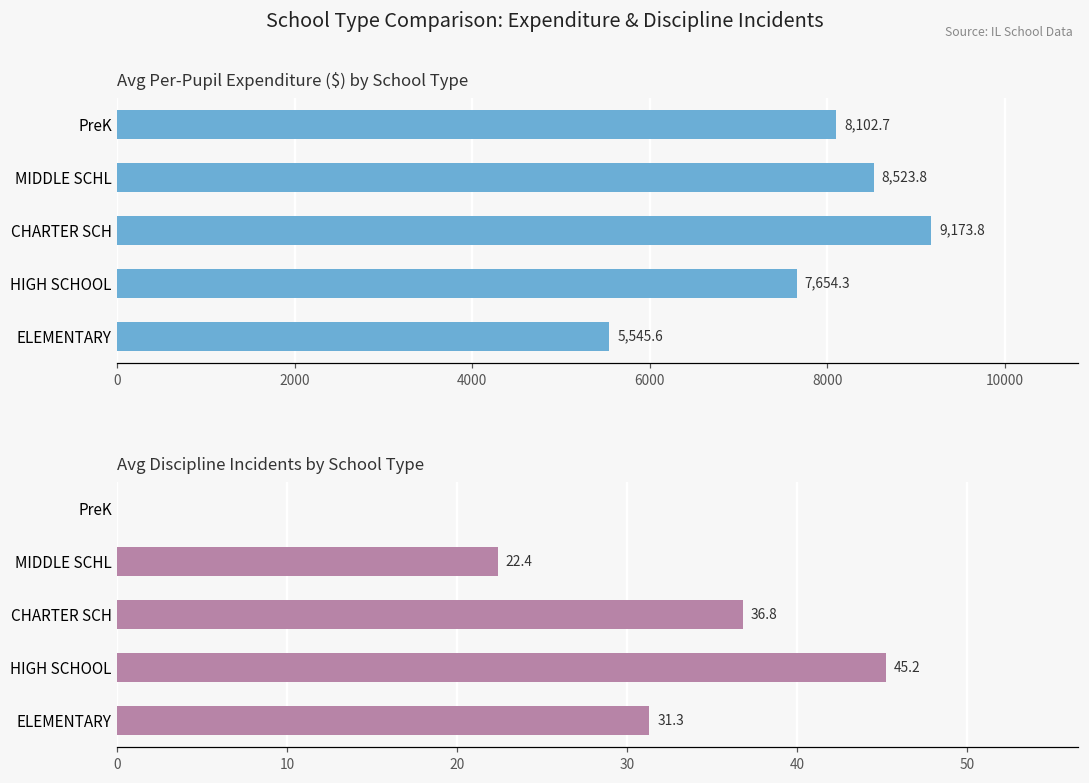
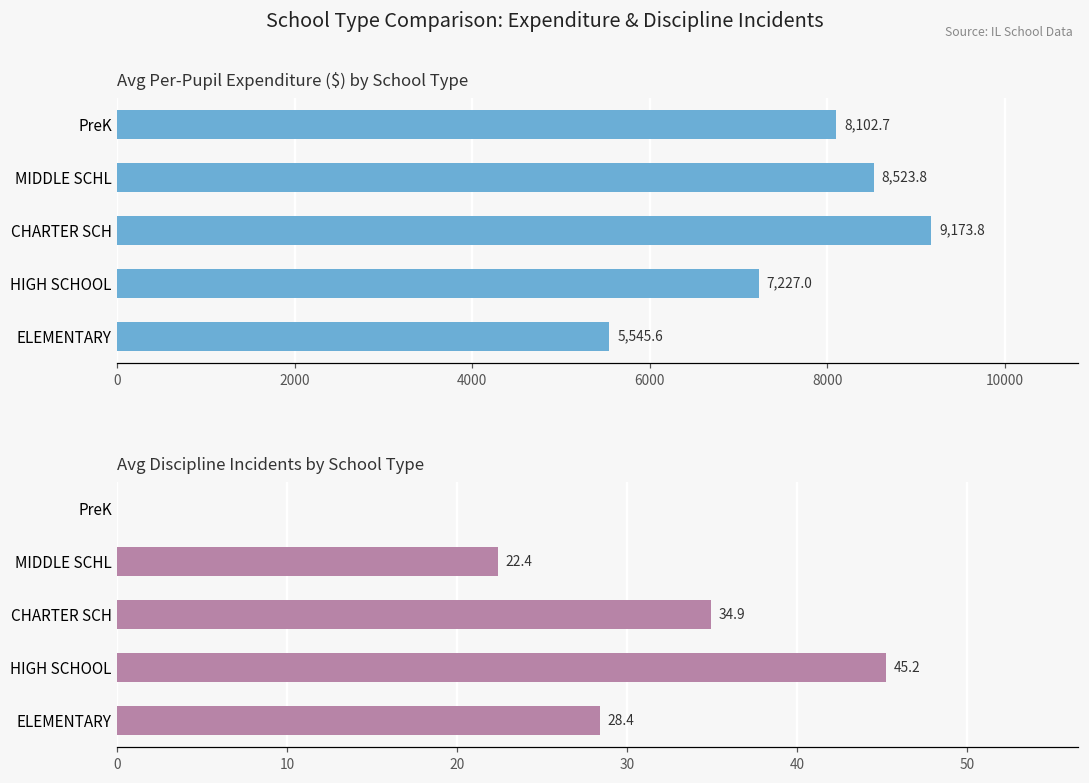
  {
    "Avg Per-Pupil Expenditure ($) by School Type": {
      "PreK": "8,102.7",
      "MIDDLE SCHL": "8,523.8",
      "CHARTER SCH": "9,173.8",
-     "HIGH SCHOOL": "7,654.3",
+     "HIGH SCHOOL": "7,227.0",
      "ELEMENTARY": "5,545.6"
    },
    "Avg Discipline Incidents by School Type": {
      "MIDDLE SCHL": "22.4",
-     "CHARTER SCH": "36.8",
+     "CHARTER SCH": "34.9",
      "HIGH SCHOOL": "45.2",
-     "ELEMENTARY": "31.3"
+     "ELEMENTARY": "28.4"
    }
  }
